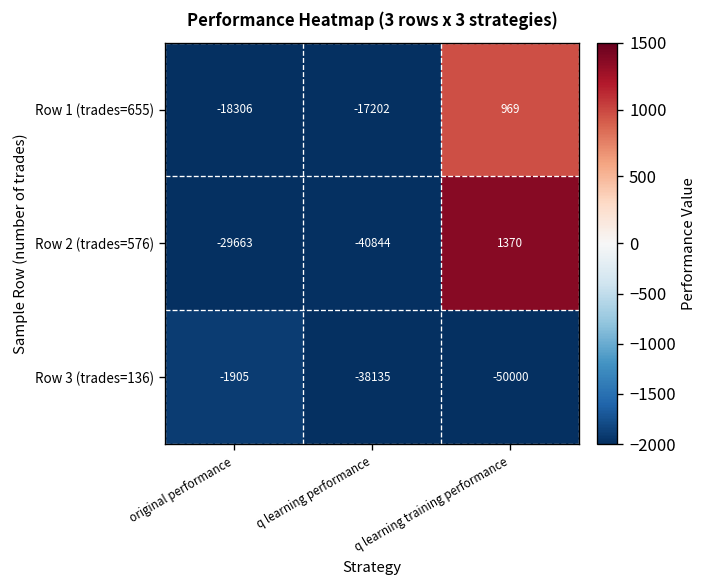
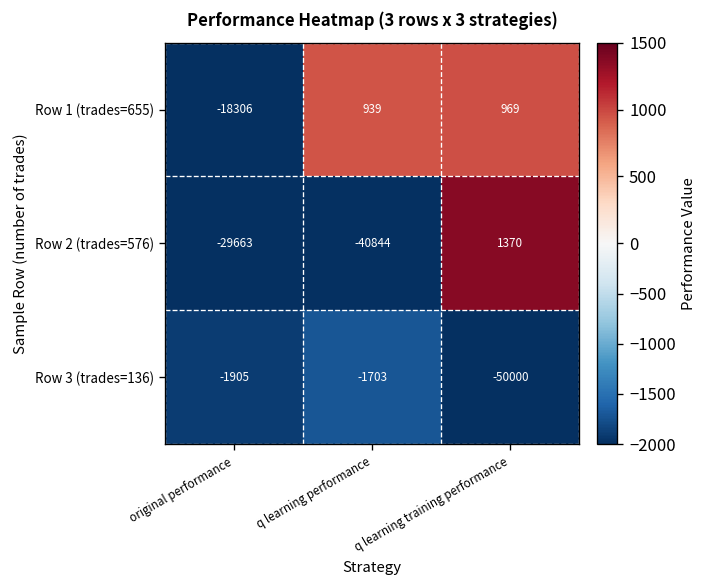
  {
    "Row 1 (trades=655)": {
      "original performance": -18306,
-     "q learning performance": -17202,
+     "q learning performance": 939,
      "q learning training performance": 969
    },
    "Row 2 (trades=576)": {
      "original performance": -29663,
      "q learning performance": -40844,
      "q learning training performance": 1370
    },
    "Row 3 (trades=136)": {
      "original performance": -1905,
-     "q learning performance": -38135,
+     "q learning performance": -1703,
      "q learning training performance": -50000
    }
  }
